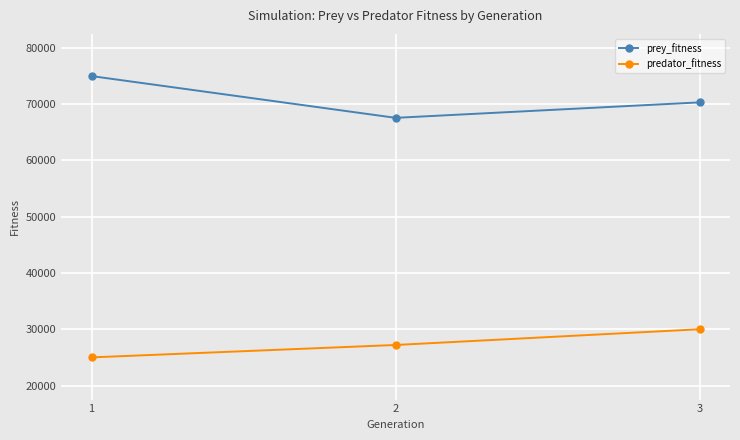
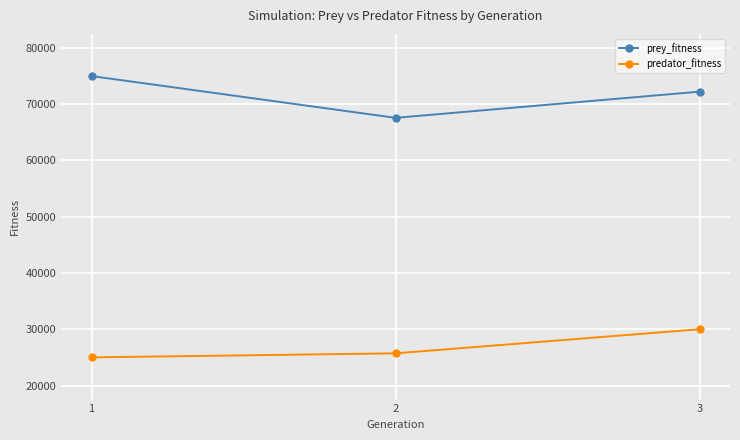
  {
    "prey_fitness": {
      "1": 75000,
      "2": 68000,
-     "3": 70000
+     "3": 72000
    },
    "predator_fitness": {
      "1": 25000,
-     "2": 27000,
+     "2": 26000,
      "3": 30000
    }
  }
